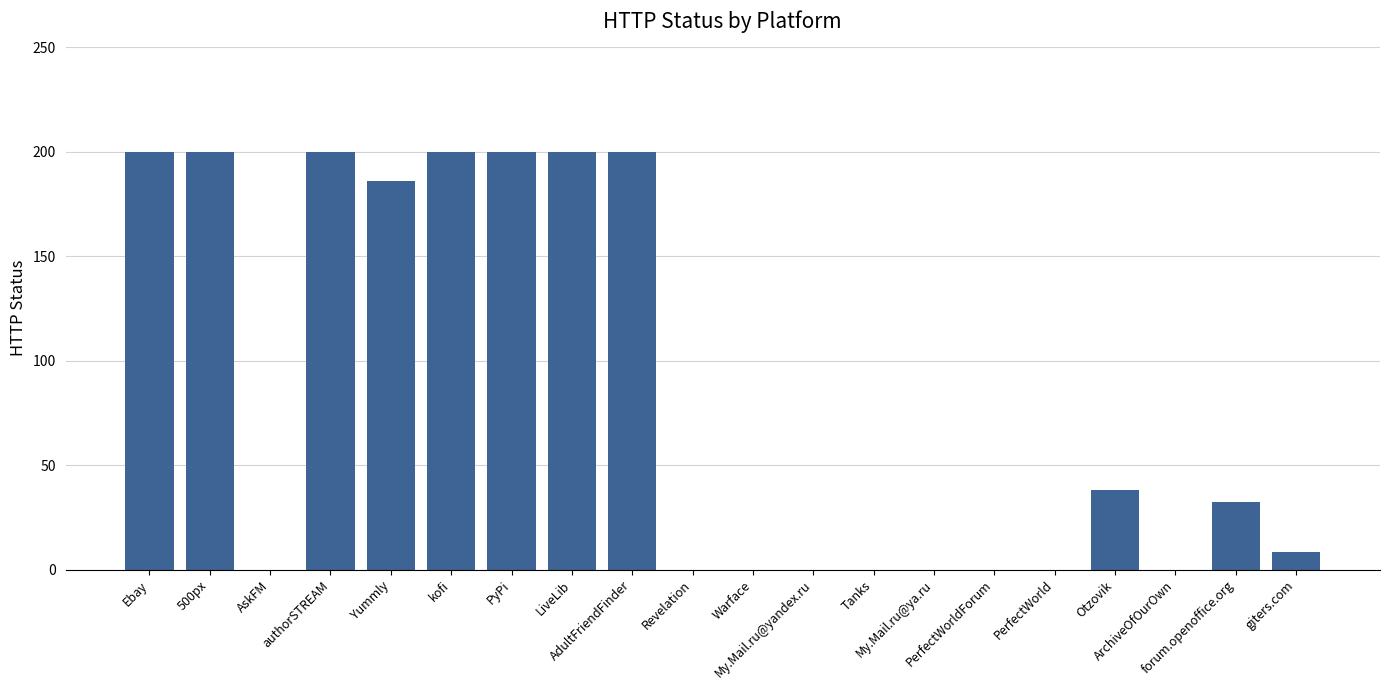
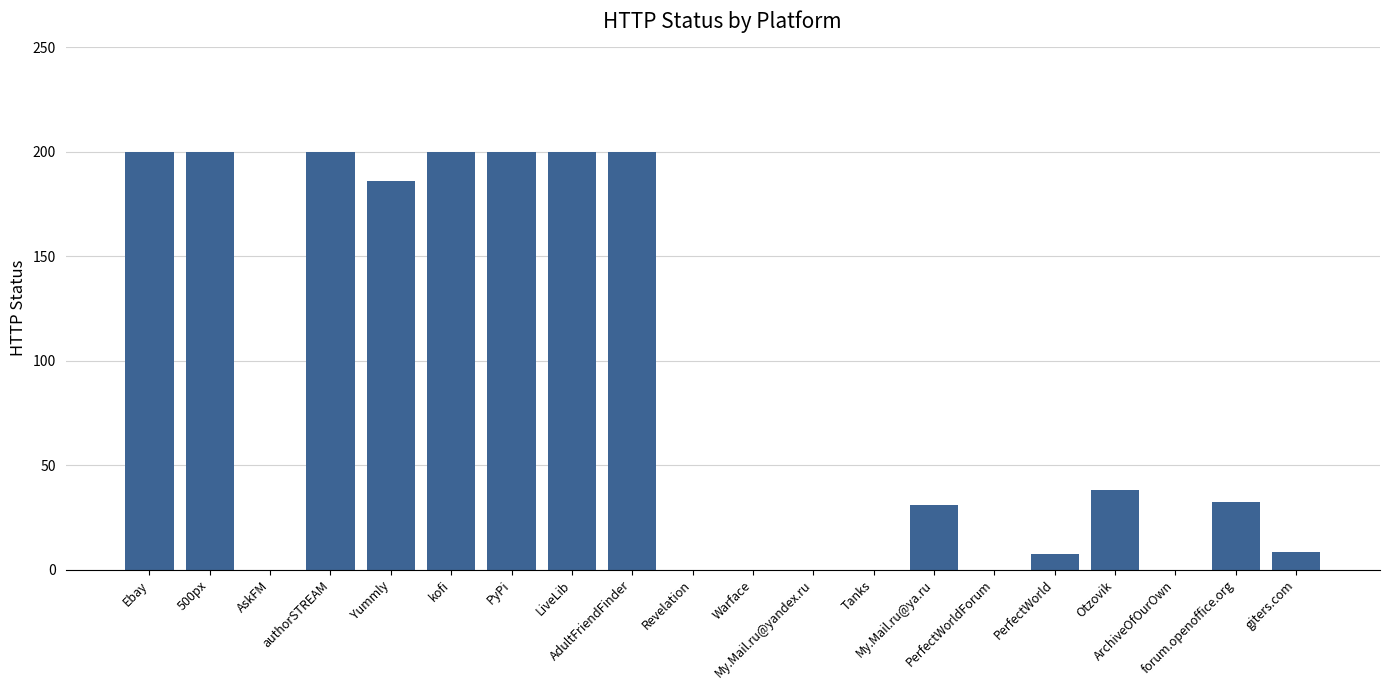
  {
    "Ebay": 200,
    "500px": 200,
    "AskFM": 0,
    "authorSTREAM": 200,
    "Yummly": 186,
    "kofi": 200,
    "PyPi": 200,
    "LiveLib": 200,
    "AdultFriendFinder": 200,
    "Revelation": 0,
    "Warface": 0,
    "My.Mail.ru@yandex.ru": 0,
    "Tanks": 0,
-   "My.Mail.ru@ya.ru": 0,
+   "My.Mail.ru@ya.ru": 31,
    "PerfectWorldForum": 0,
-   "PerfectWorld": 0,
+   "PerfectWorld": 7,
    "Otzovik": 38,
    "ArchiveOfOurOwn": 0,
    "forum.openoffice.org": 32,
    "giters.com": 9
  }
